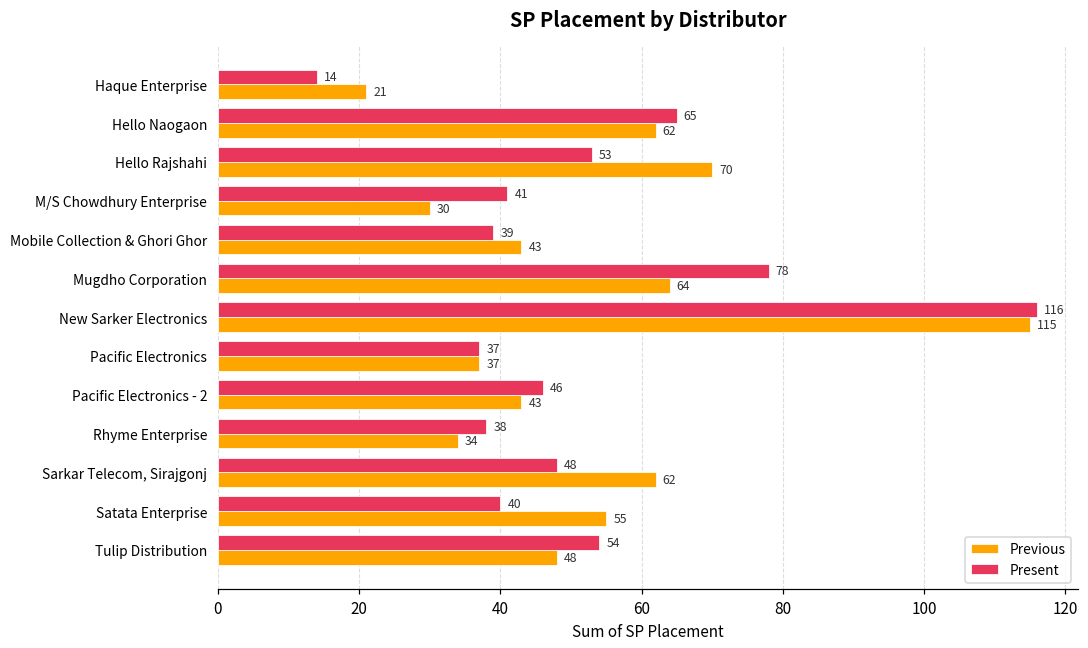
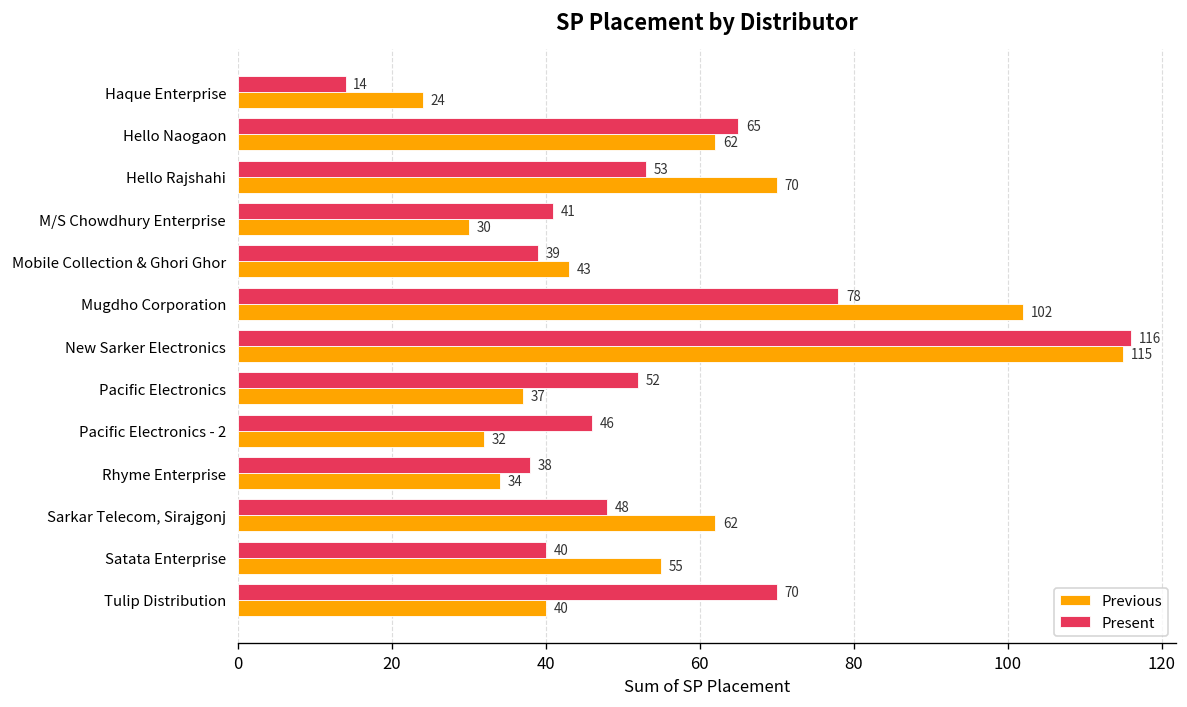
  {
    "Previous": {
-     "Haque Enterprise": 21,
+     "Haque Enterprise": 24,
      "Hello Naogaon": 62,
      "Hello Rajshahi": 70,
      "M/S Chowdhury Enterprise": 30,
      "Mobile Collection & Ghori Ghor": 43,
-     "Mugdho Corporation": 64,
+     "Mugdho Corporation": 102,
      "New Sarker Electronics": 115,
      "Pacific Electronics": 37,
-     "Pacific Electronics - 2": 43,
+     "Pacific Electronics - 2": 32,
      "Rhyme Enterprise": 34,
      "Sarkar Telecom, Sirajgonj": 62,
      "Satata Enterprise": 55,
-     "Tulip Distribution": 48
+     "Tulip Distribution": 40
    },
    "Present": {
      "Haque Enterprise": 14,
      "Hello Naogaon": 65,
      "Hello Rajshahi": 53,
      "M/S Chowdhury Enterprise": 41,
      "Mobile Collection & Ghori Ghor": 39,
      "Mugdho Corporation": 78,
      "New Sarker Electronics": 116,
-     "Pacific Electronics": 37,
+     "Pacific Electronics": 52,
      "Pacific Electronics - 2": 46,
      "Rhyme Enterprise": 38,
      "Sarkar Telecom, Sirajgonj": 48,
      "Satata Enterprise": 40,
-     "Tulip Distribution": 54
+     "Tulip Distribution": 70
    }
  }
